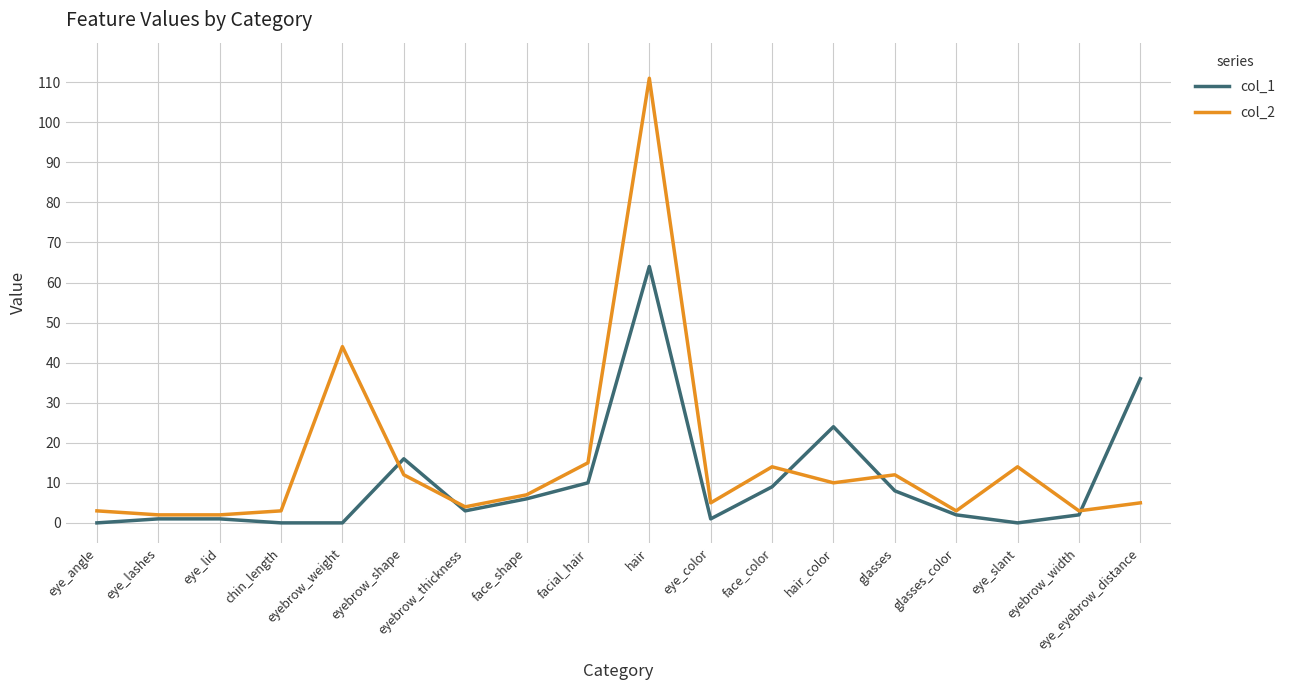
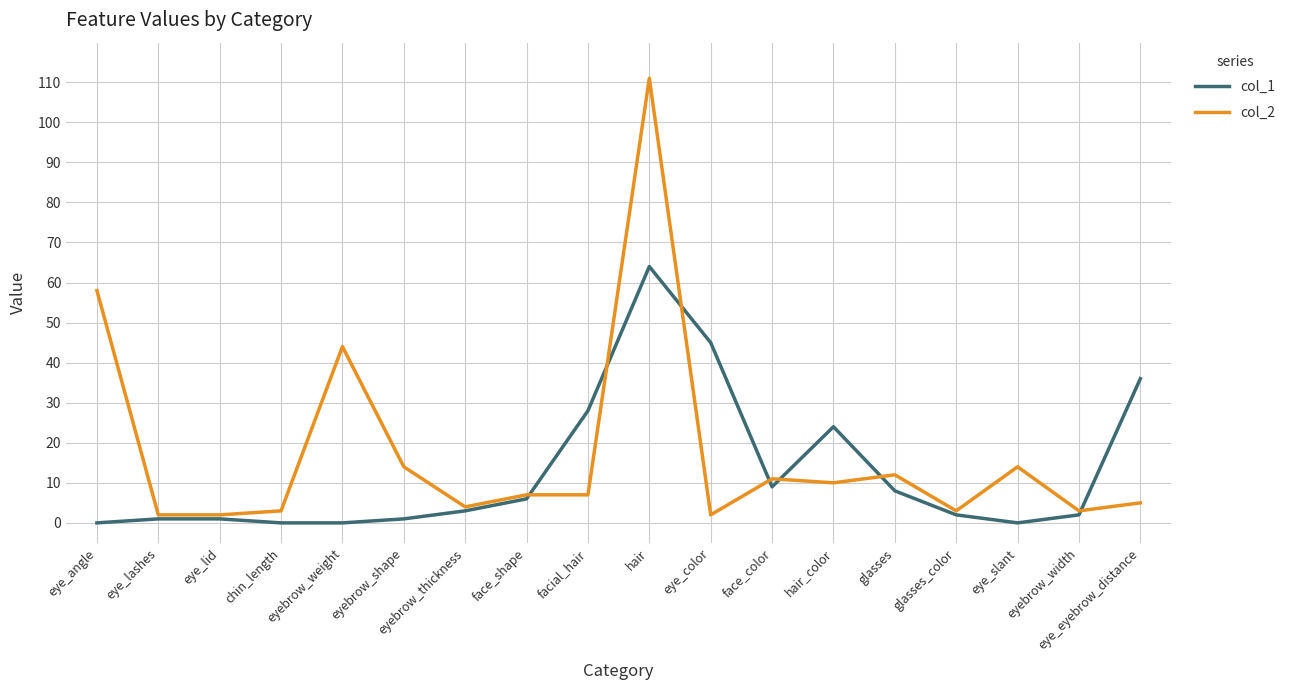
  {
    "col_1": {
      "eye_angle": 0,
      "eye_lashes": 1,
      "eye_lid": 1,
      "chin_length": 0,
      "eyebrow_weight": 0,
-     "eyebrow_shape": 16,
+     "eyebrow_shape": 1,
      "eyebrow_thickness": 3,
      "face_shape": 6,
-     "facial_hair": 10,
+     "facial_hair": 28,
      "hair": 64,
-     "eye_color": 1,
+     "eye_color": 45,
      "face_color": 9,
      "hair_color": 24,
      "glasses": 8,
      "glasses_color": 2,
      "eye_slant": 0,
      "eyebrow_width": 2,
      "eye_eyebrow_distance": 36
    },
    "col_2": {
-     "eye_angle": 3,
+     "eye_angle": 58,
      "eye_lashes": 2,
      "eye_lid": 2,
      "chin_length": 3,
      "eyebrow_weight": 44,
-     "eyebrow_shape": 12,
+     "eyebrow_shape": 14,
      "eyebrow_thickness": 4,
      "face_shape": 7,
-     "facial_hair": 15,
+     "facial_hair": 7,
      "hair": 111,
-     "eye_color": 5,
-     "face_color": 14,
+     "eye_color": 2,
+     "face_color": 11,
      "hair_color": 10,
      "glasses": 12,
      "glasses_color": 3,
      "eye_slant": 14,
      "eyebrow_width": 3,
      "eye_eyebrow_distance": 5
    }
  }
